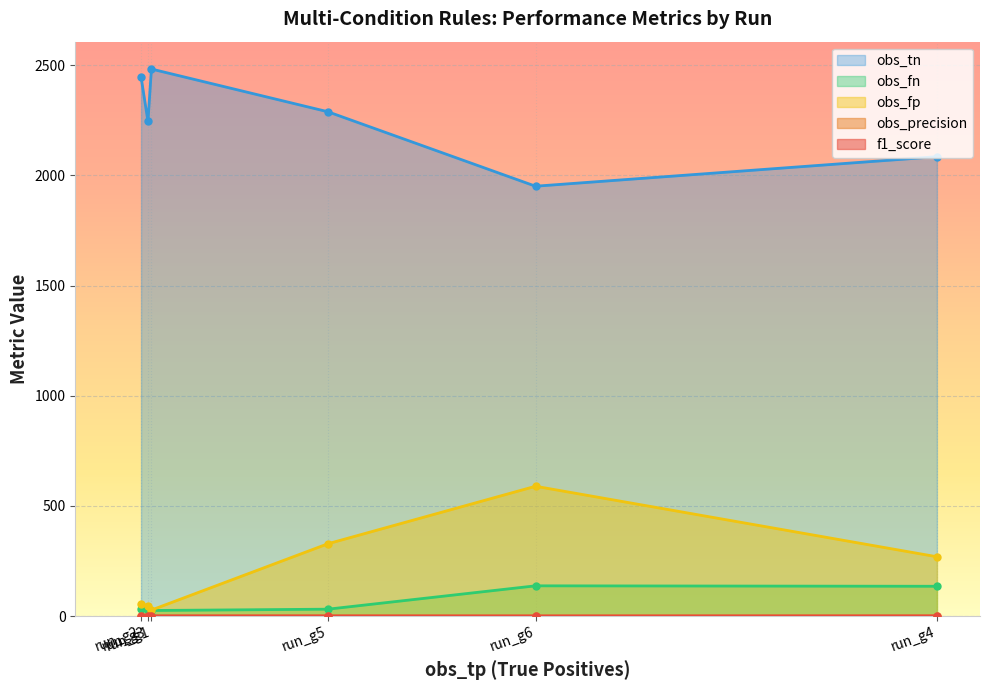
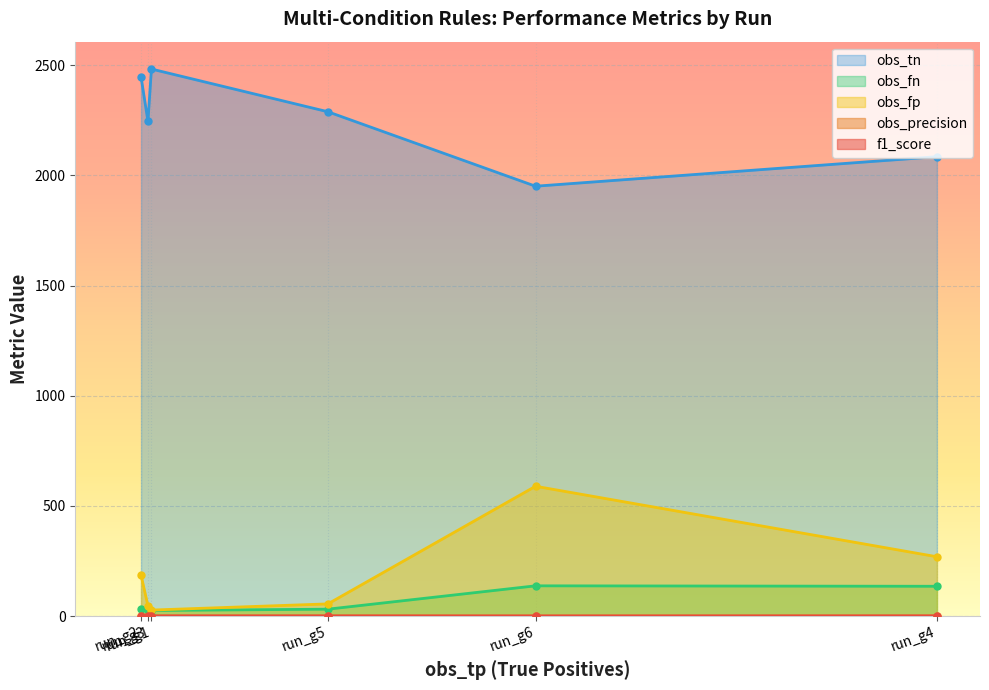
  {
    "obs_tn": {
      "run_g2": 2450,
      "run_g3": 2250,
      "run_g1": 2480,
      "run_g5": 2290,
      "run_g6": 1950
    },
    "obs_fn": {
      "run_g2": 30,
      "run_g3": 30,
      "run_g5": 30,
      "run_g6": 140,
      "run_g4": 140
    },
    "obs_fp": {
-     "run_g2": 60,
+     "run_g2": 190,
      "run_g3": 50,
-     "run_g5": 330,
+     "run_g5": 60,
      "run_g6": 590,
      "run_g4": 270
    },
    "f1_score": {
      "run_g2": 0,
      "run_g3": 0,
      "run_g1": 0,
      "run_g5": 0,
      "run_g6": 0,
      "run_g4": 0
    }
  }
